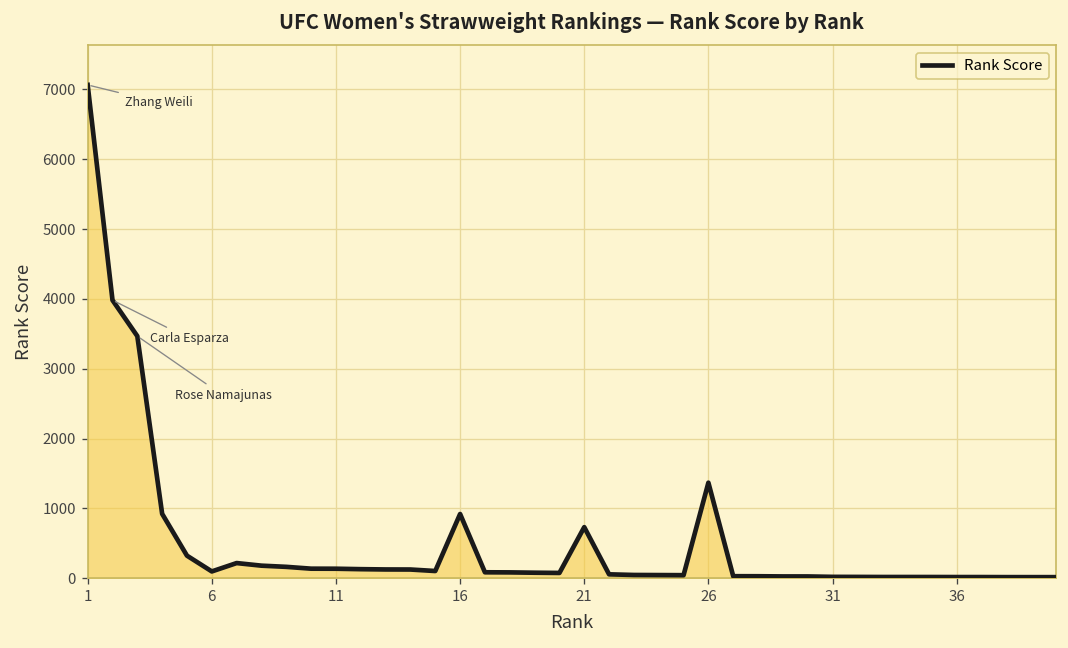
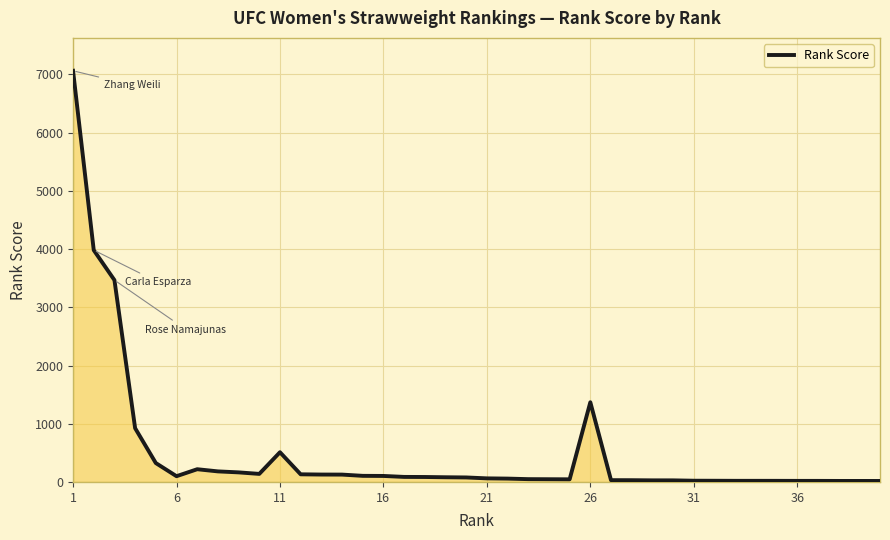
  {
    "1": 7100,
    "6": 100,
-   "11": 100,
-   "16": 900,
-   "21": 700,
+   "11": 500,
+   "16": 100,
+   "21": 100,
    "26": 1400,
    "31": 0,
    "36": 0
  }
